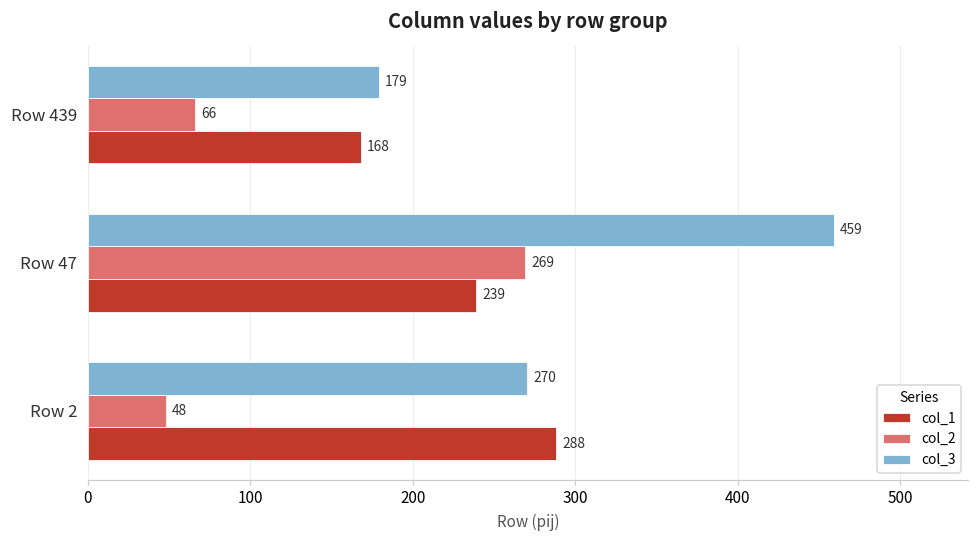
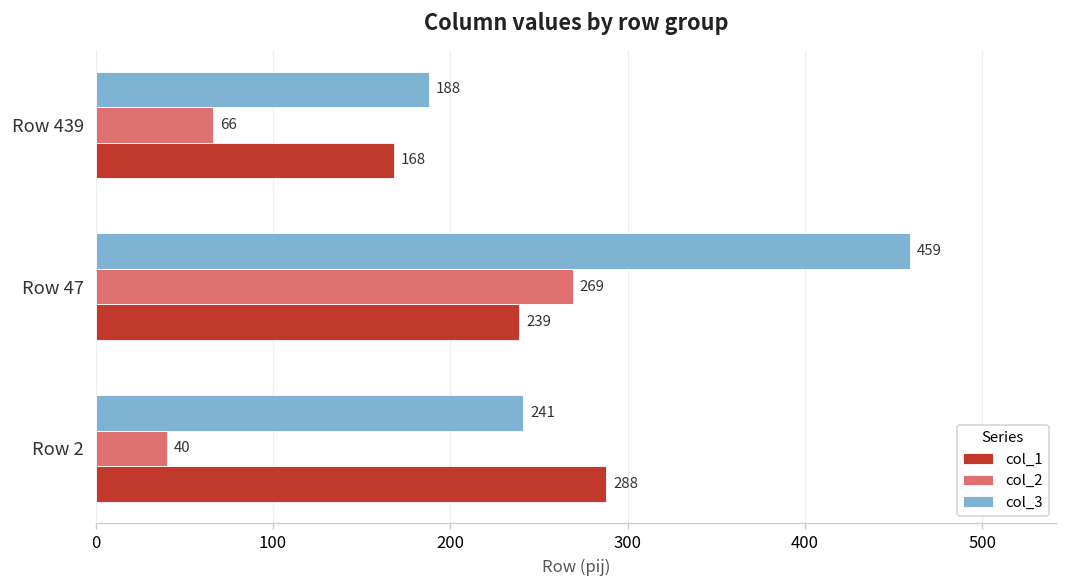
  {
    "col_1": {
      "Row 439": 168,
      "Row 47": 239,
      "Row 2": 288
    },
    "col_2": {
      "Row 439": 66,
      "Row 47": 269,
-     "Row 2": 48
+     "Row 2": 40
    },
    "col_3": {
-     "Row 439": 179,
+     "Row 439": 188,
      "Row 47": 459,
-     "Row 2": 270
+     "Row 2": 241
    }
  }
